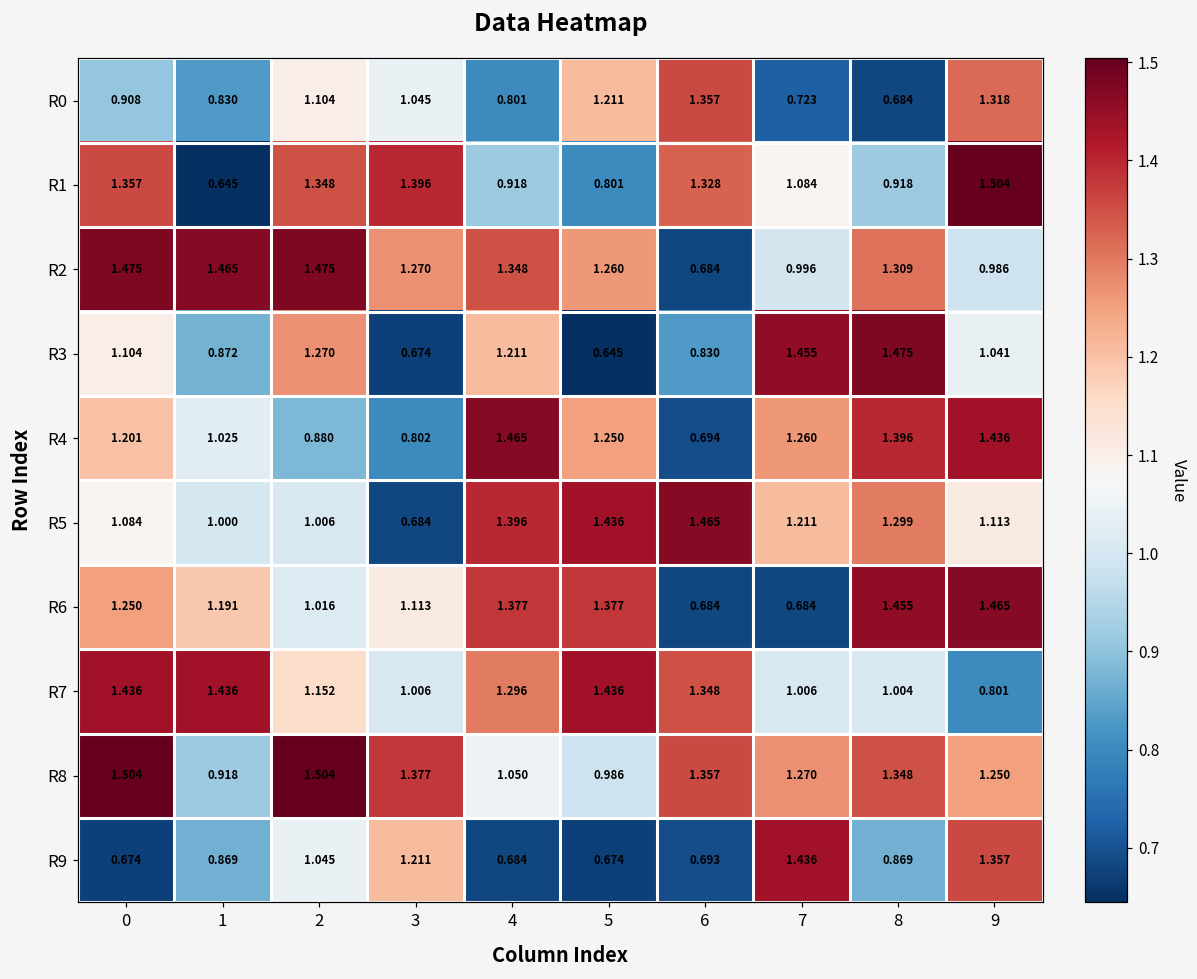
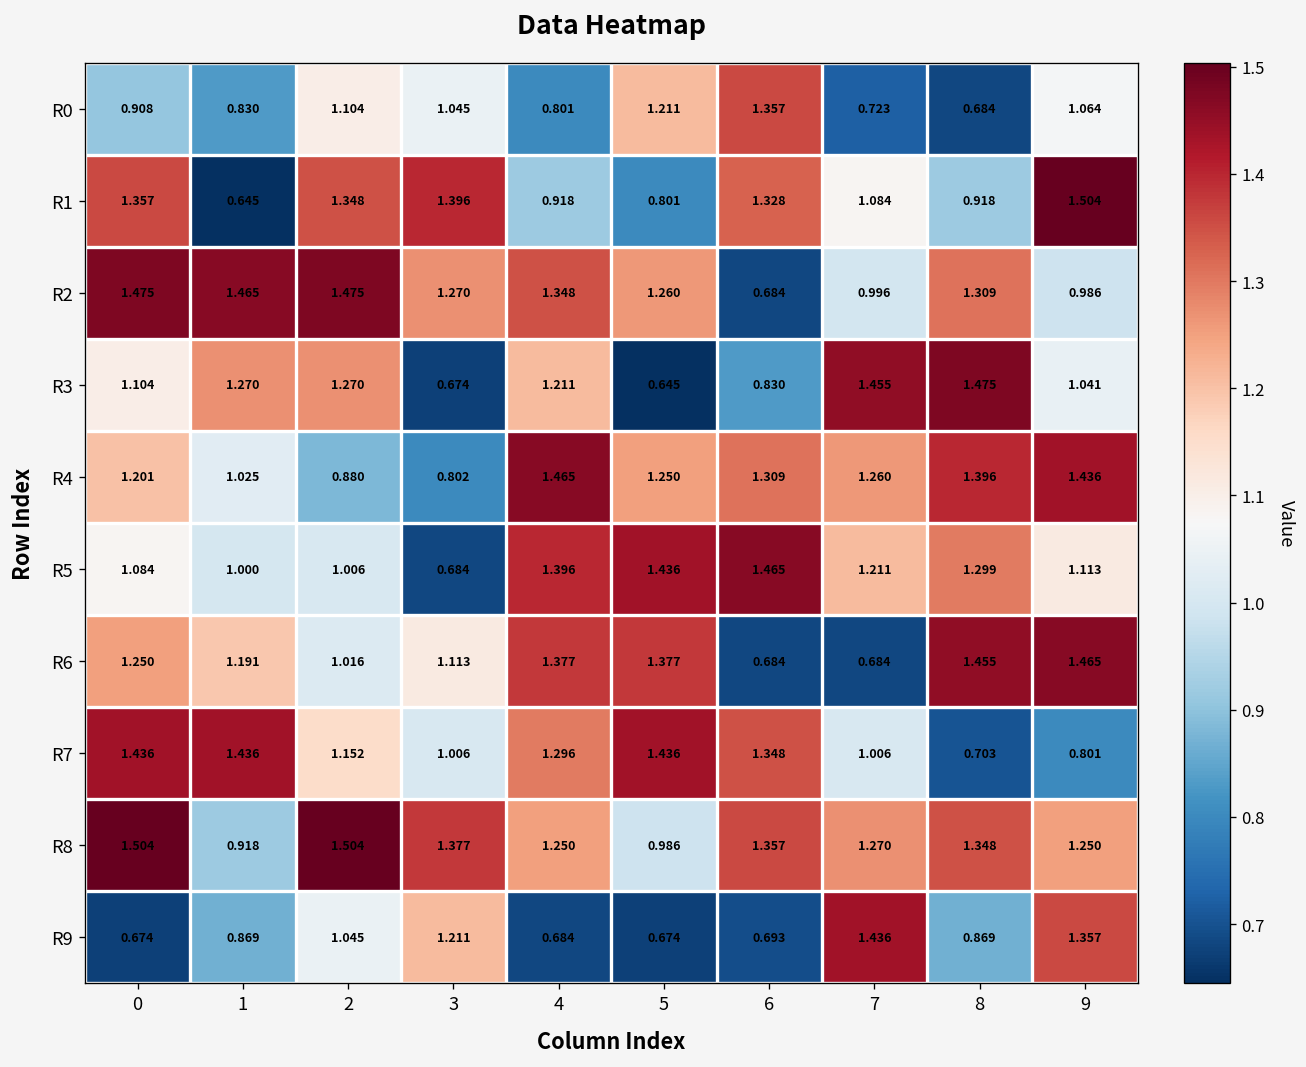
  {
    "R0": {
      "0": 0.908,
      "1": 0.830,
      "2": 1.104,
      "3": 1.045,
      "4": 0.801,
      "5": 1.211,
      "6": 1.357,
      "7": 0.723,
      "8": 0.684,
-     "9": 1.318
+     "9": 1.064
    },
    "R1": {
      "0": 1.357,
      "1": 0.645,
      "2": 1.348,
      "3": 1.396,
      "4": 0.918,
      "5": 0.801,
      "6": 1.328,
      "7": 1.084,
      "8": 0.918,
      "9": 1.504
    },
    "R2": {
      "0": 1.475,
      "1": 1.465,
      "2": 1.475,
      "3": 1.270,
      "4": 1.348,
      "5": 1.260,
      "6": 0.684,
      "7": 0.996,
      "8": 1.309,
      "9": 0.986
    },
    "R3": {
      "0": 1.104,
-     "1": 0.872,
+     "1": 1.270,
      "2": 1.270,
      "3": 0.674,
      "4": 1.211,
      "5": 0.645,
      "6": 0.830,
      "7": 1.455,
      "8": 1.475,
      "9": 1.041
    },
    "R4": {
      "0": 1.201,
      "1": 1.025,
      "2": 0.880,
      "3": 0.802,
      "4": 1.465,
      "5": 1.250,
-     "6": 0.694,
+     "6": 1.309,
      "7": 1.260,
      "8": 1.396,
      "9": 1.436
    },
    "R5": {
      "0": 1.084,
      "1": 1.000,
      "2": 1.006,
      "3": 0.684,
      "4": 1.396,
      "5": 1.436,
      "6": 1.465,
      "7": 1.211,
      "8": 1.299,
      "9": 1.113
    },
    "R6": {
      "0": 1.250,
      "1": 1.191,
      "2": 1.016,
      "3": 1.113,
      "4": 1.377,
      "5": 1.377,
      "6": 0.684,
      "7": 0.684,
      "8": 1.455,
      "9": 1.465
    },
    "R7": {
      "0": 1.436,
      "1": 1.436,
      "2": 1.152,
      "3": 1.006,
      "4": 1.296,
      "5": 1.436,
      "6": 1.348,
      "7": 1.006,
-     "8": 1.004,
+     "8": 0.703,
      "9": 0.801
    },
    "R8": {
      "0": 1.504,
      "1": 0.918,
      "2": 1.504,
      "3": 1.377,
-     "4": 1.050,
+     "4": 1.250,
      "5": 0.986,
      "6": 1.357,
      "7": 1.270,
      "8": 1.348,
      "9": 1.250
    },
    "R9": {
      "0": 0.674,
      "1": 0.869,
      "2": 1.045,
      "3": 1.211,
      "4": 0.684,
      "5": 0.674,
      "6": 0.693,
      "7": 1.436,
      "8": 0.869,
      "9": 1.357
    }
  }
